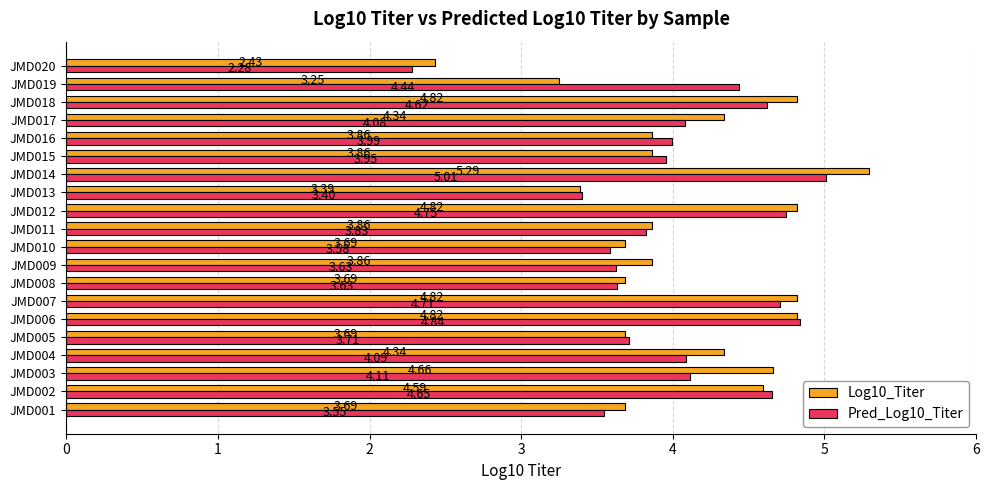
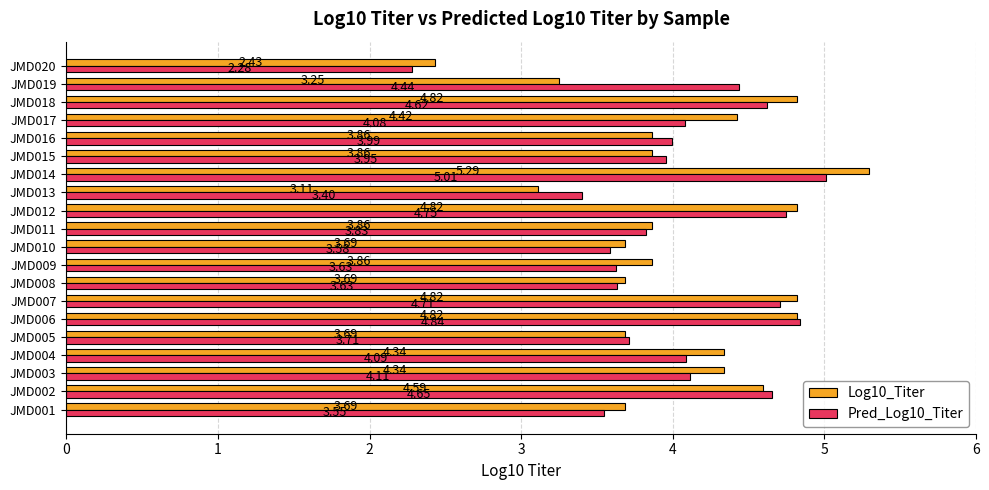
  {
    "Log10_Titer": {
      "JMD019": 3.25,
-     "JMD017": 4.34,
+     "JMD017": 4.42,
      "JMD014": 5.29,
-     "JMD013": 3.39,
+     "JMD013": 3.11,
      "JMD009": 3.86,
      "JMD004": 4.34,
-     "JMD003": 4.66
+     "JMD003": 4.34
    },
    "Pred_Log10_Titer": {
      "JMD019": 4.44,
      "JMD017": 4.08,
      "JMD014": 5.01,
      "JMD013": 3.40,
      "JMD009": 3.63,
      "JMD004": 4.09,
      "JMD003": 4.11
    }
  }
